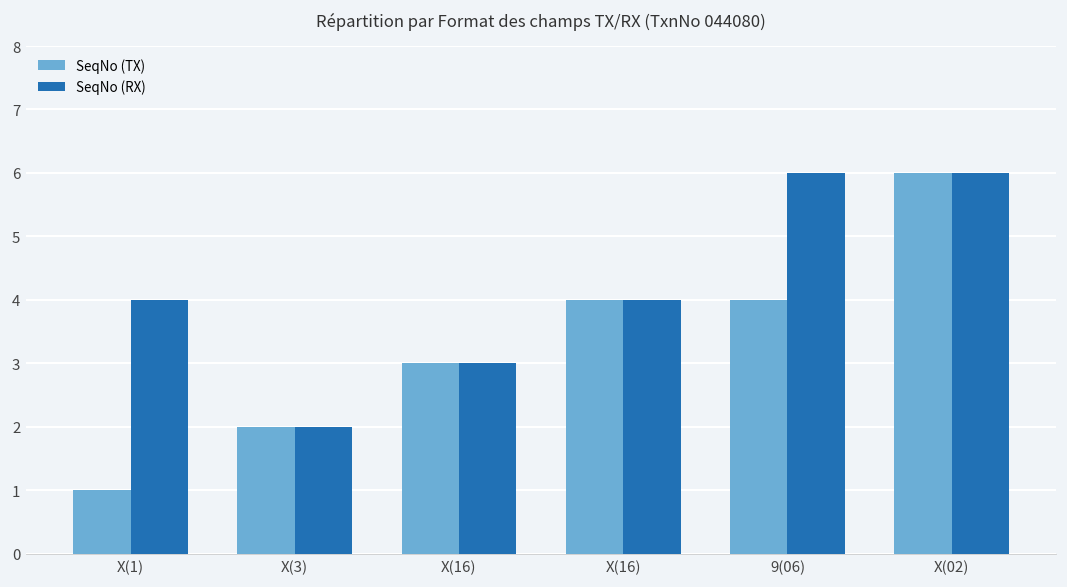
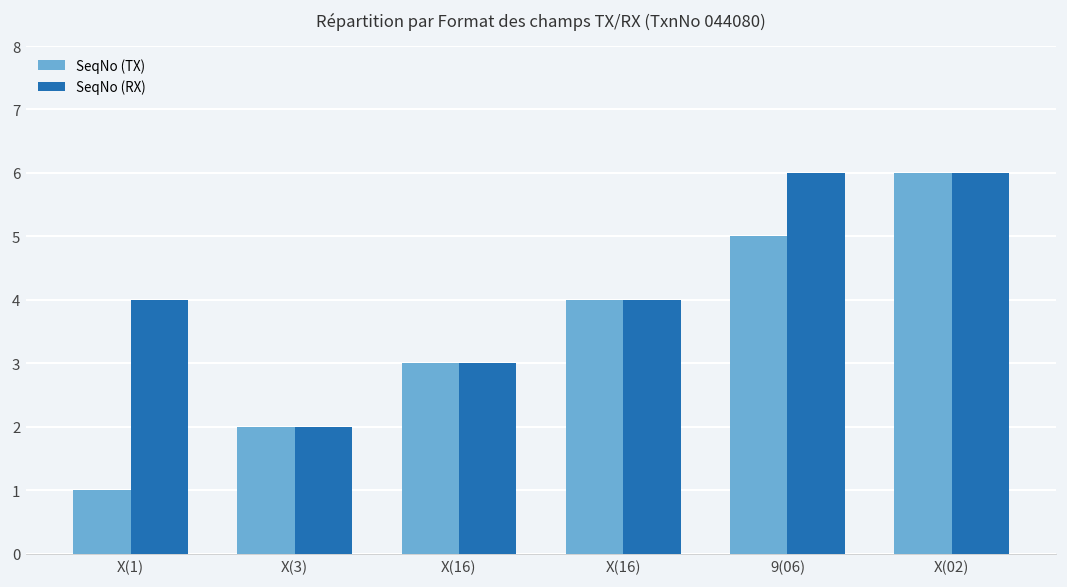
  {
    "SeqNo (TX)": {
      "X(1)": 1,
      "X(3)": 2,
-     "9(06)": 4,
+     "9(06)": 5,
      "X(02)": 6
    },
    "SeqNo (RX)": {
      "X(1)": 4,
      "X(3)": 2,
      "9(06)": 6,
      "X(02)": 6
    }
  }
